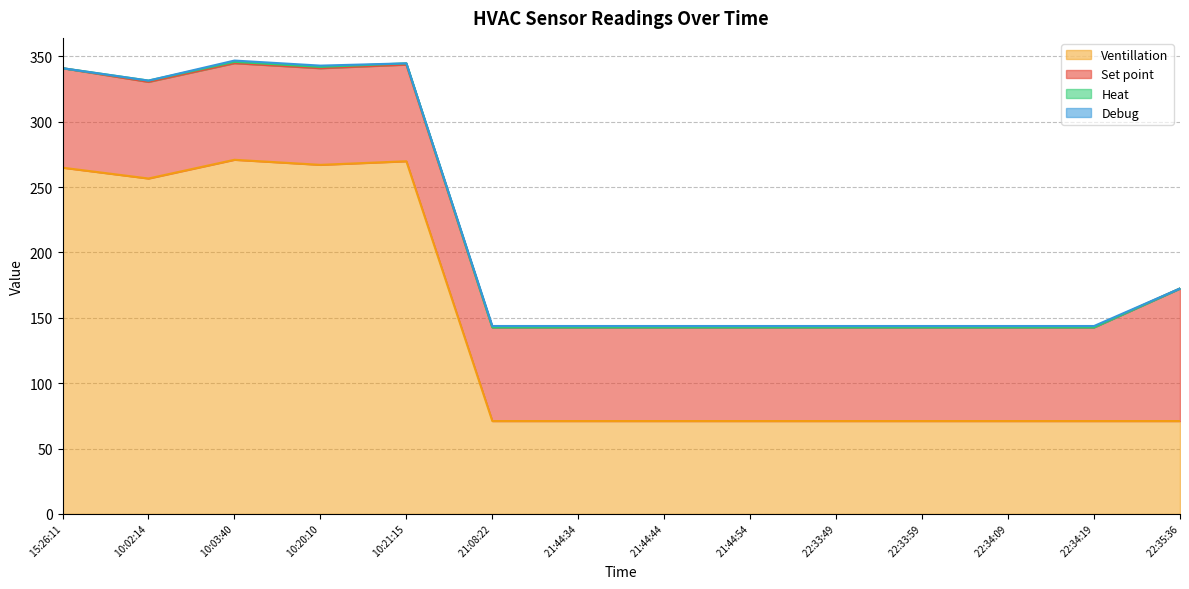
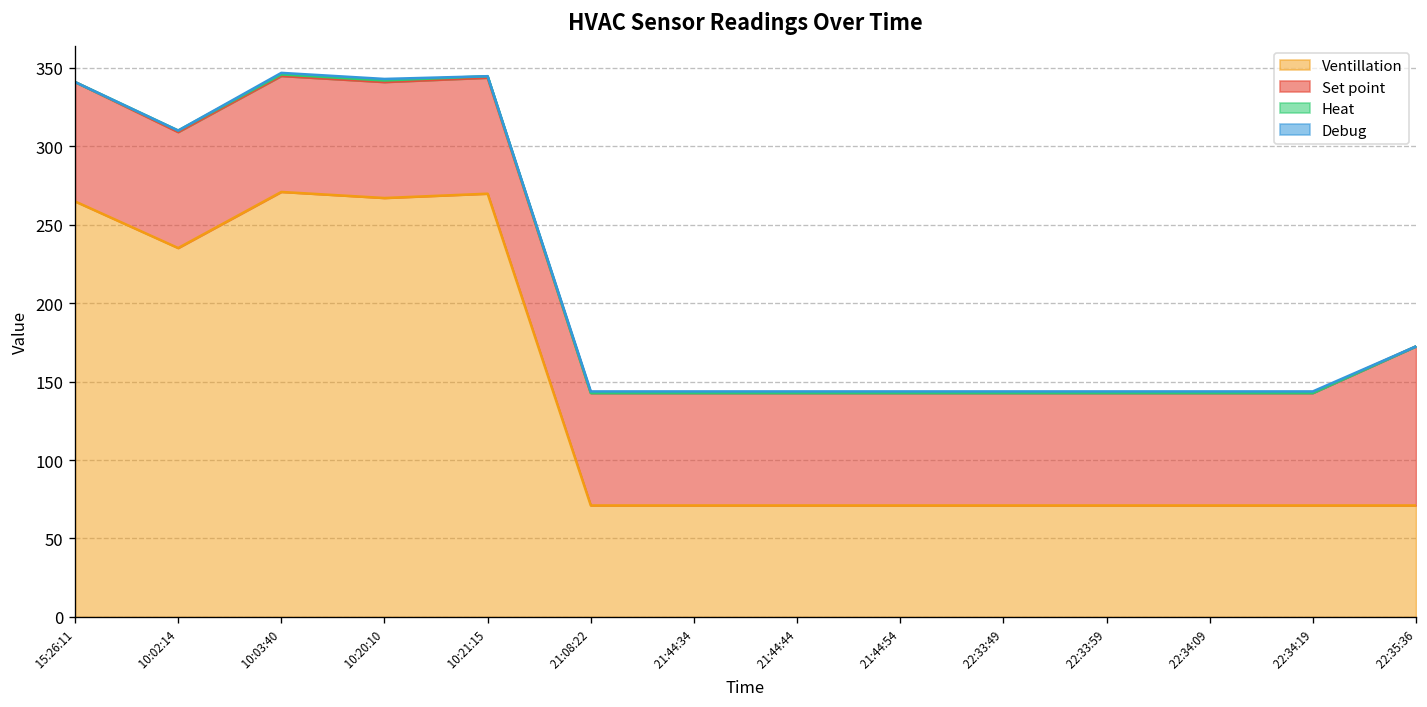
  {
    "Ventillation": {
      "15:26:11": 265,
-     "10:02:14": 257,
+     "10:02:14": 235,
      "10:03:40": 271,
      "10:20:10": 267,
      "10:21:15": 270,
      "21:08:22": 71,
      "21:44:34": 71,
      "21:44:44": 71,
      "21:44:54": 71,
      "22:33:49": 71,
      "22:33:59": 71,
      "22:34:09": 71,
      "22:34:19": 71,
      "22:35:36": 71
    }
  }
